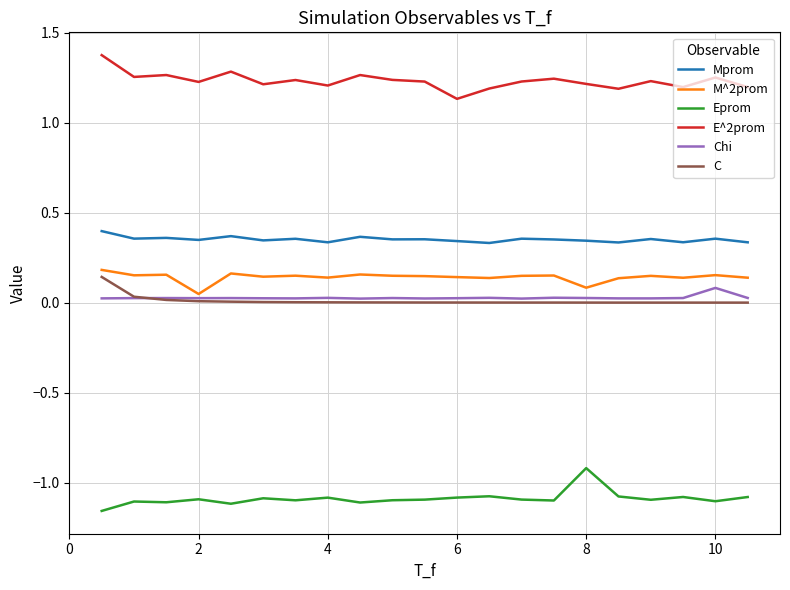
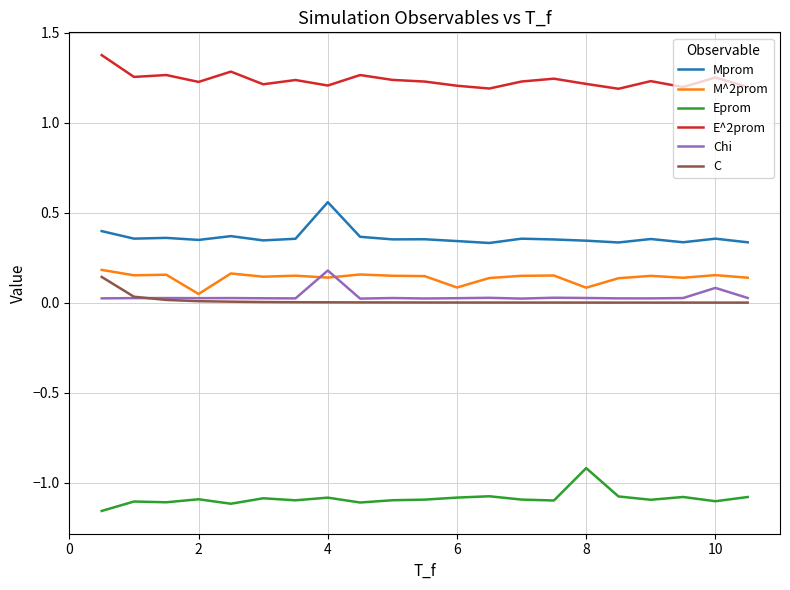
  {
    "Mprom": {
      "2": 0.35,
-     "4": 0.34,
+     "4": 0.56,
      "6": 0.34,
      "8": 0.34,
      "10": 0.36
    },
    "M^2prom": {
      "2": 0.05,
      "4": 0.14,
-     "6": 0.14,
+     "6": 0.08,
      "8": 0.08,
      "10": 0.15
    },
    "Eprom": {
      "2": -1.09,
      "4": -1.08,
      "6": -1.08,
      "8": -0.92,
      "10": -1.10
    },
    "E^2prom": {
      "2": 1.23,
      "4": 1.21,
-     "6": 1.13,
+     "6": 1.21,
      "8": 1.22
    },
    "Chi": {
      "2": 0.03,
-     "4": 0.03,
+     "4": 0.18,
      "6": 0.02,
      "8": 0.03,
      "10": 0.08
    },
    "C": {
      "2": 0.01,
      "4": 0.00,
      "6": 0.00,
      "8": 0.00,
      "10": 0.00
    }
  }
